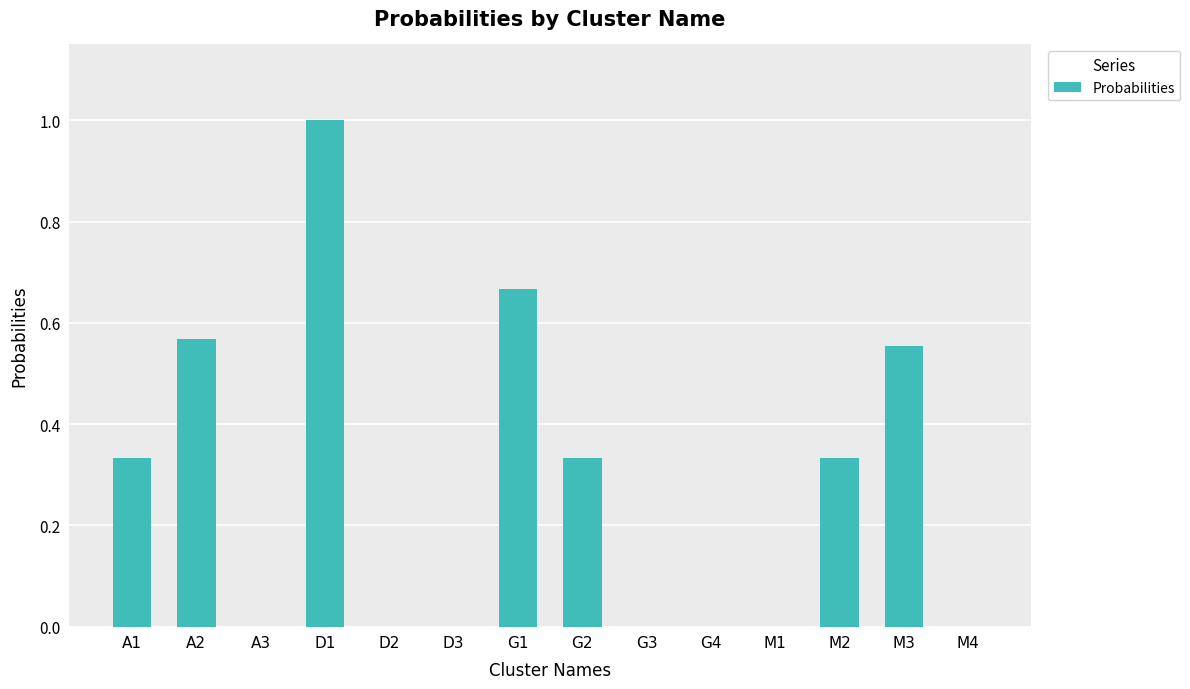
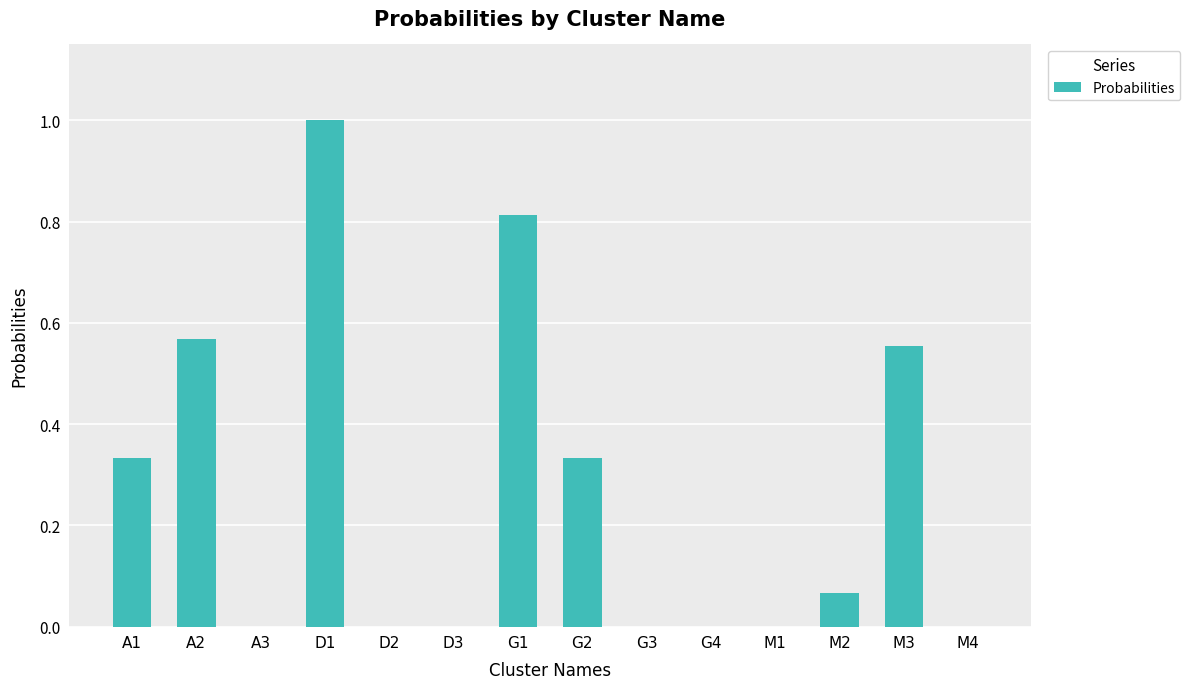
  {
    "A1": 0.33,
    "A2": 0.57,
    "A3": 0.00,
    "D1": 1.00,
    "D2": 0.00,
    "D3": 0.00,
-   "G1": 0.67,
+   "G1": 0.81,
    "G2": 0.33,
    "G3": 0.00,
    "G4": 0.00,
    "M1": 0.00,
-   "M2": 0.33,
+   "M2": 0.07,
    "M3": 0.55,
    "M4": 0.00
  }
